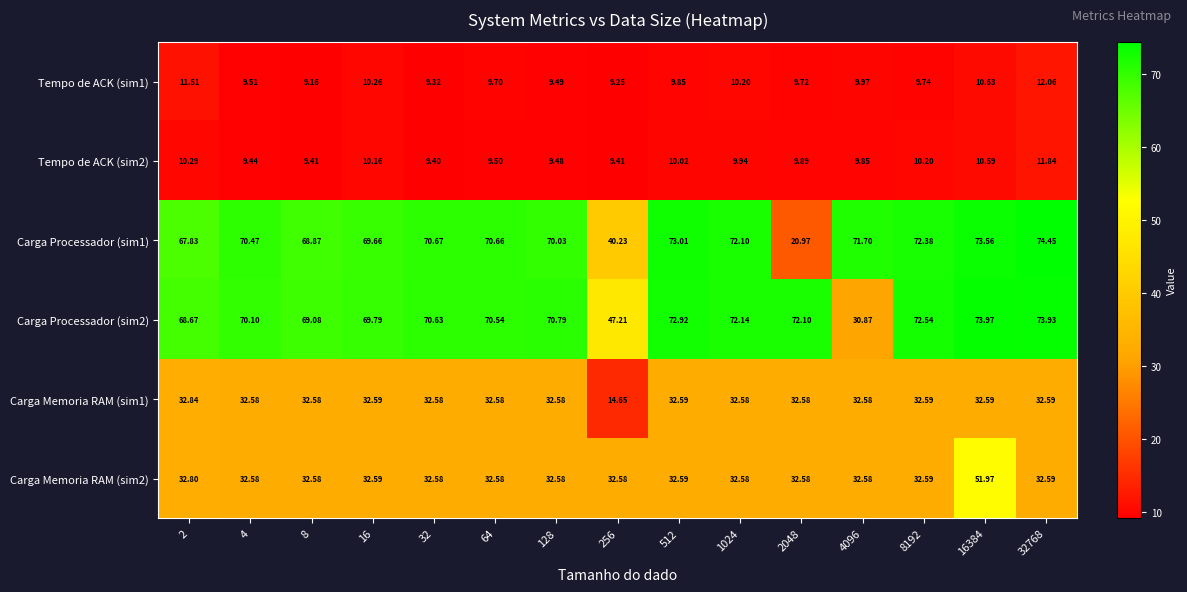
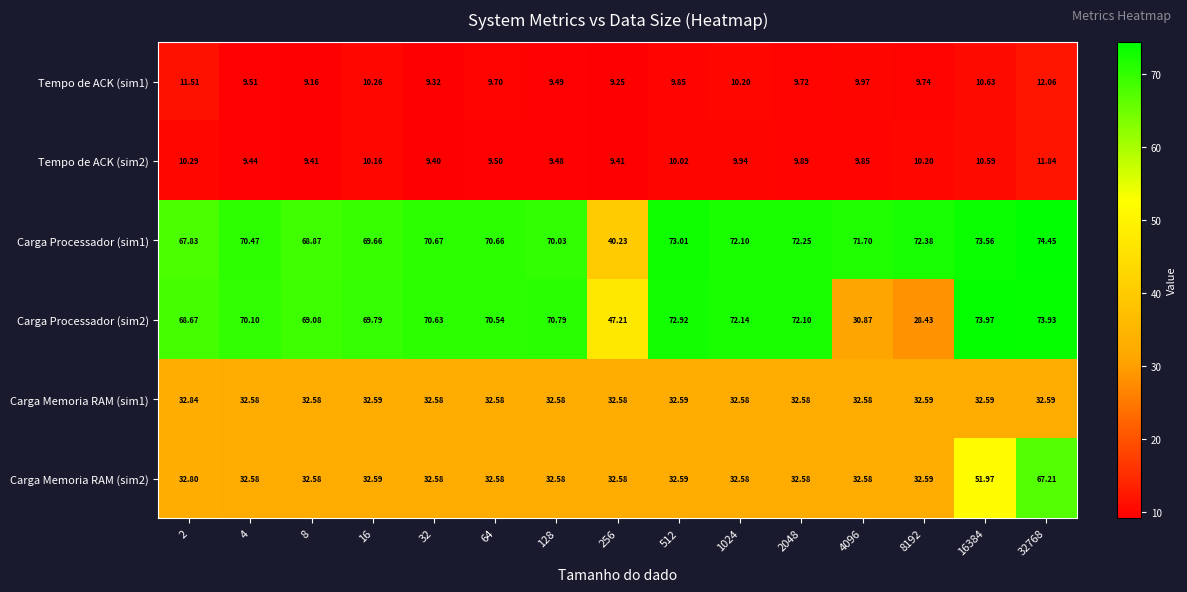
  {
    "Tempo de ACK (sim1)": {
      "2": 11.51,
      "4": 9.51,
      "8": 9.16,
      "16": 10.26,
      "32": 9.32,
      "64": 9.70,
      "128": 9.49,
      "256": 9.25,
      "512": 9.85,
      "1024": 10.20,
      "2048": 9.72,
      "4096": 9.97,
      "8192": 9.74,
      "16384": 10.63,
      "32768": 12.06
    },
    "Tempo de ACK (sim2)": {
      "2": 10.29,
      "4": 9.44,
      "8": 9.41,
      "16": 10.16,
      "32": 9.40,
      "64": 9.50,
      "128": 9.48,
      "256": 9.41,
      "512": 10.02,
      "1024": 9.94,
      "2048": 9.89,
      "4096": 9.85,
      "8192": 10.20,
      "16384": 10.59,
      "32768": 11.84
    },
    "Carga Processador (sim1)": {
      "2": 67.83,
      "4": 70.47,
      "8": 68.87,
      "16": 69.66,
      "32": 70.67,
      "64": 70.66,
      "128": 70.03,
      "256": 40.23,
      "512": 73.01,
      "1024": 72.10,
-     "2048": 20.97,
+     "2048": 72.25,
      "4096": 71.70,
      "8192": 72.38,
      "16384": 73.56,
      "32768": 74.45
    },
    "Carga Processador (sim2)": {
      "2": 68.67,
      "4": 70.10,
      "8": 69.08,
      "16": 69.79,
      "32": 70.63,
      "64": 70.54,
      "128": 70.79,
      "256": 47.21,
      "512": 72.92,
      "1024": 72.14,
      "2048": 72.10,
      "4096": 30.87,
-     "8192": 72.54,
+     "8192": 28.43,
      "16384": 73.97,
      "32768": 73.93
    },
    "Carga Memoria RAM (sim1)": {
      "2": 32.84,
      "4": 32.58,
      "8": 32.58,
      "16": 32.59,
      "32": 32.58,
      "64": 32.58,
      "128": 32.58,
-     "256": 14.65,
+     "256": 32.58,
      "512": 32.59,
      "1024": 32.58,
      "2048": 32.58,
      "4096": 32.58,
      "8192": 32.59,
      "16384": 32.59,
      "32768": 32.59
    },
    "Carga Memoria RAM (sim2)": {
      "2": 32.80,
      "4": 32.58,
      "8": 32.58,
      "16": 32.59,
      "32": 32.58,
      "64": 32.58,
      "128": 32.58,
      "256": 32.58,
      "512": 32.59,
      "1024": 32.58,
      "2048": 32.58,
      "4096": 32.58,
      "8192": 32.59,
      "16384": 51.97,
-     "32768": 32.59
+     "32768": 67.21
    }
  }
